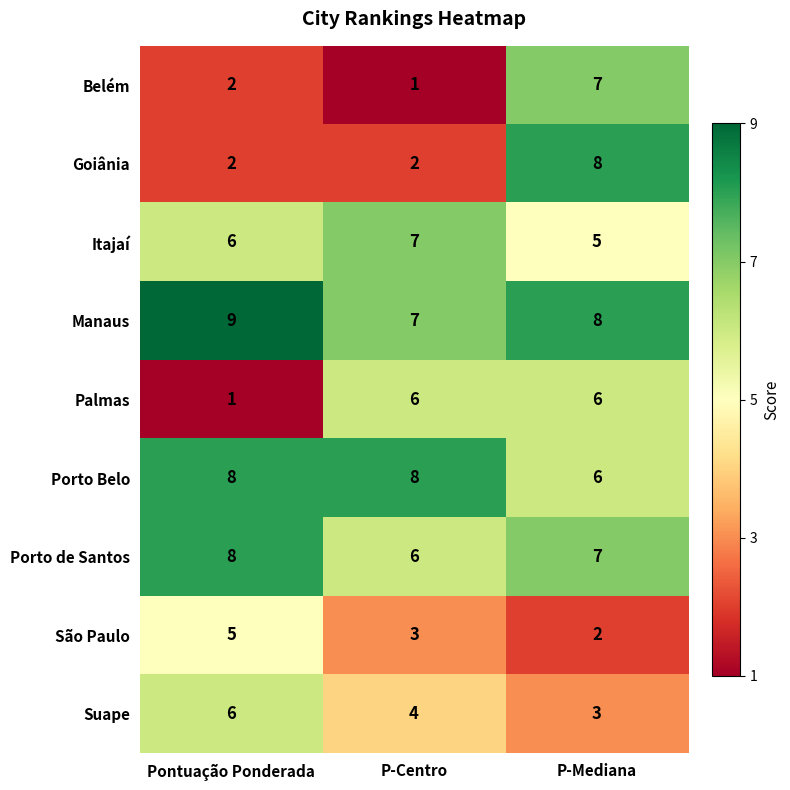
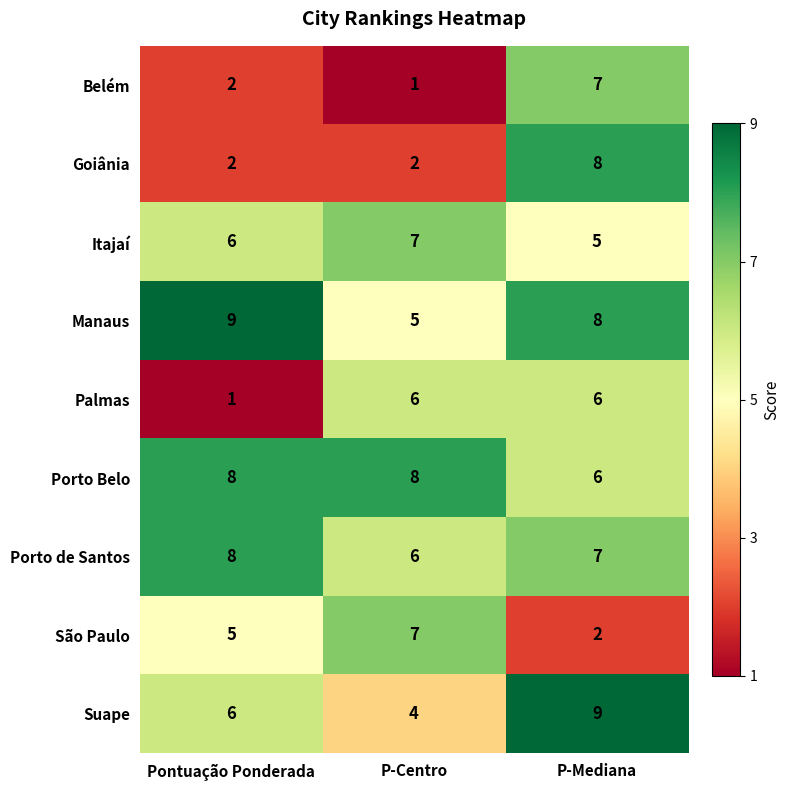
  {
    "Belém": {
      "Pontuação Ponderada": 2,
      "P-Centro": 1,
      "P-Mediana": 7
    },
    "Goiânia": {
      "Pontuação Ponderada": 2,
      "P-Centro": 2,
      "P-Mediana": 8
    },
    "Itajaí": {
      "Pontuação Ponderada": 6,
      "P-Centro": 7,
      "P-Mediana": 5
    },
    "Manaus": {
      "Pontuação Ponderada": 9,
-     "P-Centro": 7,
+     "P-Centro": 5,
      "P-Mediana": 8
    },
    "Palmas": {
      "Pontuação Ponderada": 1,
      "P-Centro": 6,
      "P-Mediana": 6
    },
    "Porto Belo": {
      "Pontuação Ponderada": 8,
      "P-Centro": 8,
      "P-Mediana": 6
    },
    "Porto de Santos": {
      "Pontuação Ponderada": 8,
      "P-Centro": 6,
      "P-Mediana": 7
    },
    "São Paulo": {
      "Pontuação Ponderada": 5,
-     "P-Centro": 3,
+     "P-Centro": 7,
      "P-Mediana": 2
    },
    "Suape": {
      "Pontuação Ponderada": 6,
      "P-Centro": 4,
-     "P-Mediana": 3
+     "P-Mediana": 9
    }
  }
